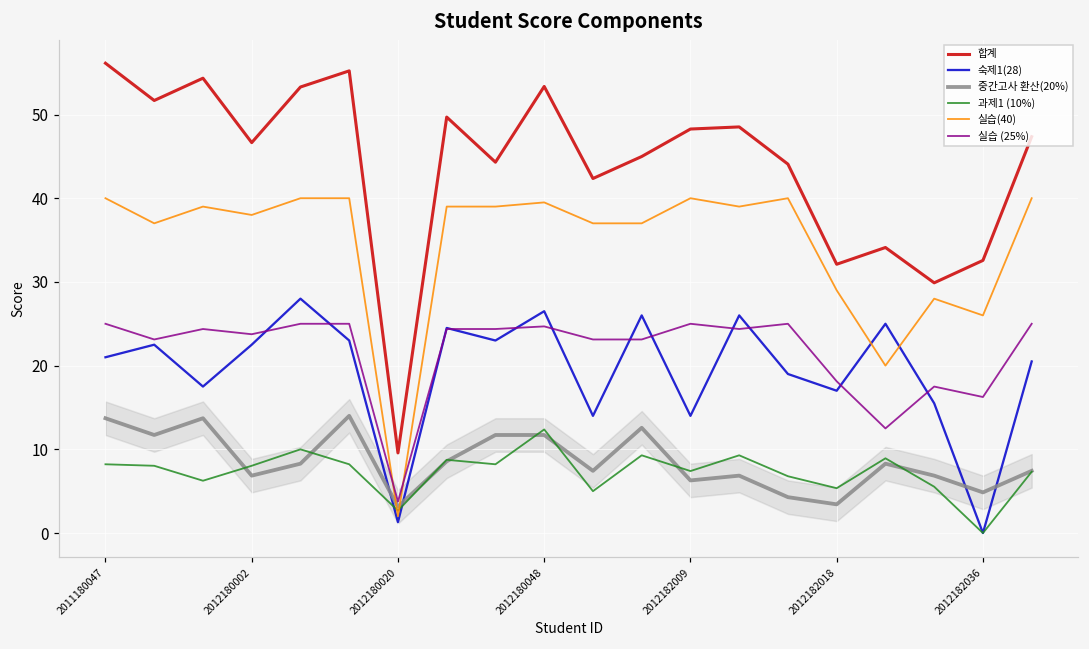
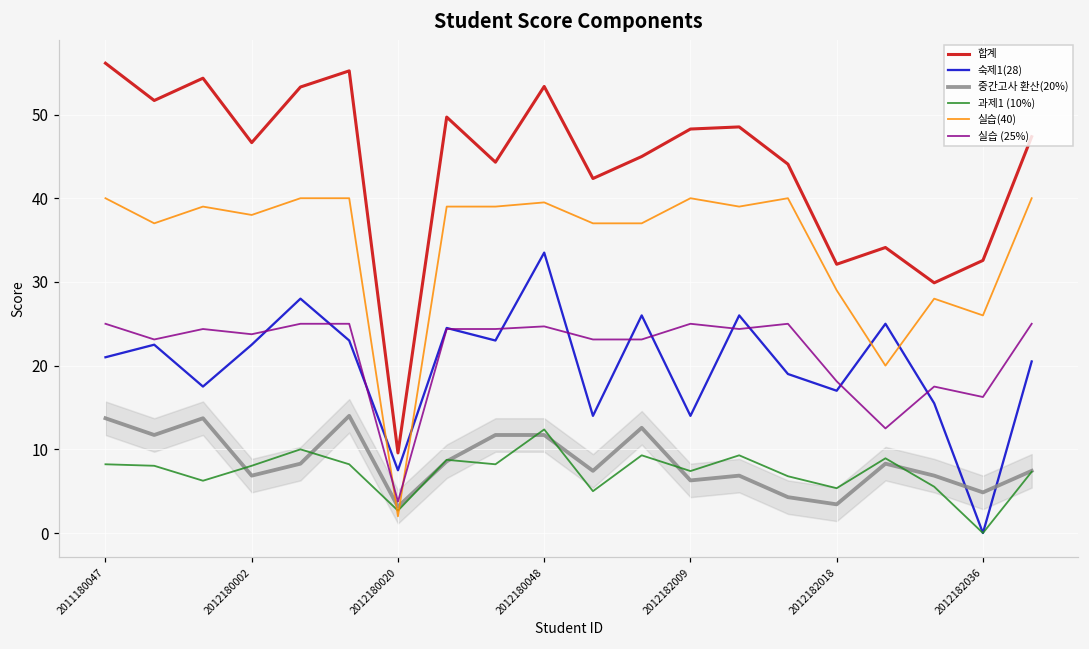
  {
    "합계": {
      "2011180047": 56,
      "2012180002": 47,
      "2012180020": 10,
      "2012180048": 53,
      "2012182009": 48,
      "2012182018": 32,
      "2012182036": 33
    },
    "숙제1(28)": {
      "2011180047": 21,
      "2012180002": 23,
-     "2012180020": 1,
-     "2012180048": 27,
+     "2012180020": 8,
+     "2012180048": 34,
      "2012182009": 14,
      "2012182018": 17
    },
    "과제1 (10%)": {
      "2011180047": 8,
      "2012180002": 8,
      "2012180020": 3,
      "2012180048": 12,
      "2012182009": 7
    },
    "실습(40)": {
      "2011180047": 40,
      "2012180002": 38,
      "2012180020": 2,
      "2012180048": 40,
      "2012182009": 40,
      "2012182018": 29,
      "2012182036": 26
    },
    "실습 (25%)": {
      "2011180047": 25,
      "2012180002": 24,
      "2012180020": 4,
      "2012180048": 25,
      "2012182009": 25,
      "2012182018": 18,
      "2012182036": 16
    }
  }
